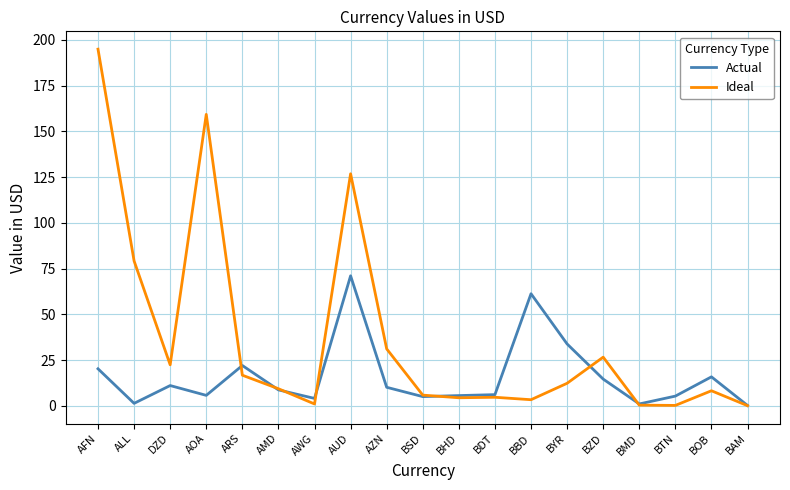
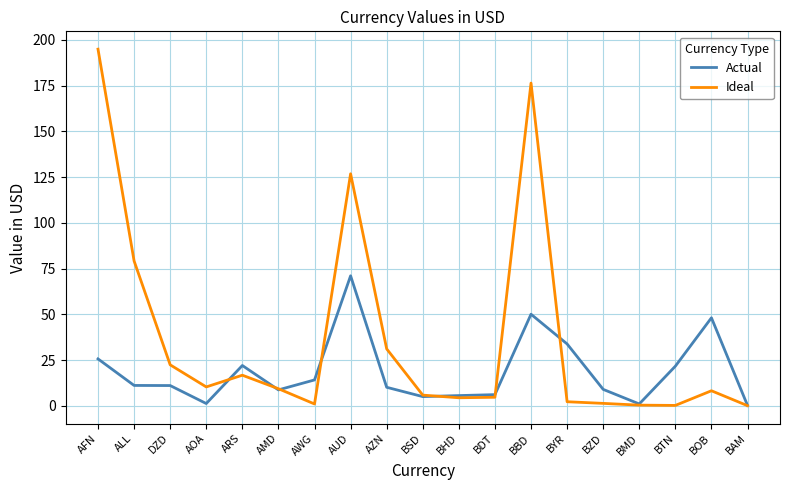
  {
    "Actual": {
-     "AFN": 20,
-     "ALL": 1,
+     "AFN": 26,
+     "ALL": 11,
      "DZD": 11,
-     "AOA": 6,
+     "AOA": 1,
      "ARS": 22,
-     "AWG": 4,
+     "AWG": 14,
      "AUD": 71,
      "AZN": 10,
      "BDT": 6,
-     "BBD": 61,
+     "BBD": 50,
      "BYR": 34,
-     "BZD": 15,
-     "BTN": 5,
-     "BOB": 16
+     "BZD": 9,
+     "BTN": 22,
+     "BOB": 48
    },
    "Ideal": {
      "AFN": 195,
      "ALL": 79,
      "DZD": 22,
-     "AOA": 159,
+     "AOA": 10,
      "ARS": 17,
      "AWG": 1,
      "AUD": 127,
      "AZN": 31,
      "BDT": 5,
-     "BBD": 3,
-     "BYR": 12,
-     "BZD": 27,
+     "BBD": 176,
+     "BYR": 2,
+     "BZD": 1,
      "BTN": 0,
      "BOB": 8
    }
  }
